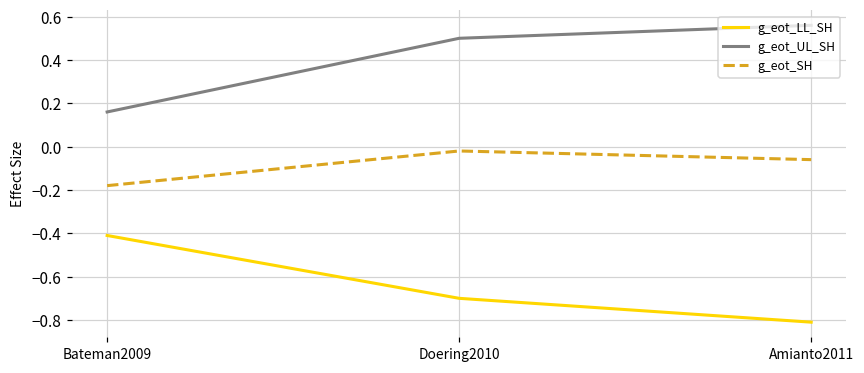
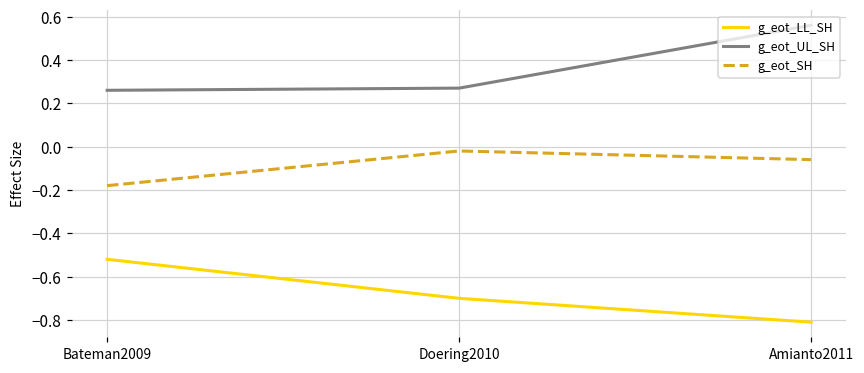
  {
    "g_eot_LL_SH": {
-     "Bateman2009": -0.41,
+     "Bateman2009": -0.52,
      "Doering2010": -0.70,
      "Amianto2011": -0.81
    },
    "g_eot_UL_SH": {
-     "Bateman2009": 0.16,
-     "Doering2010": 0.50
+     "Bateman2009": 0.26,
+     "Doering2010": 0.27
    },
    "g_eot_SH": {
      "Bateman2009": -0.18,
      "Doering2010": -0.02,
      "Amianto2011": -0.06
    }
  }
